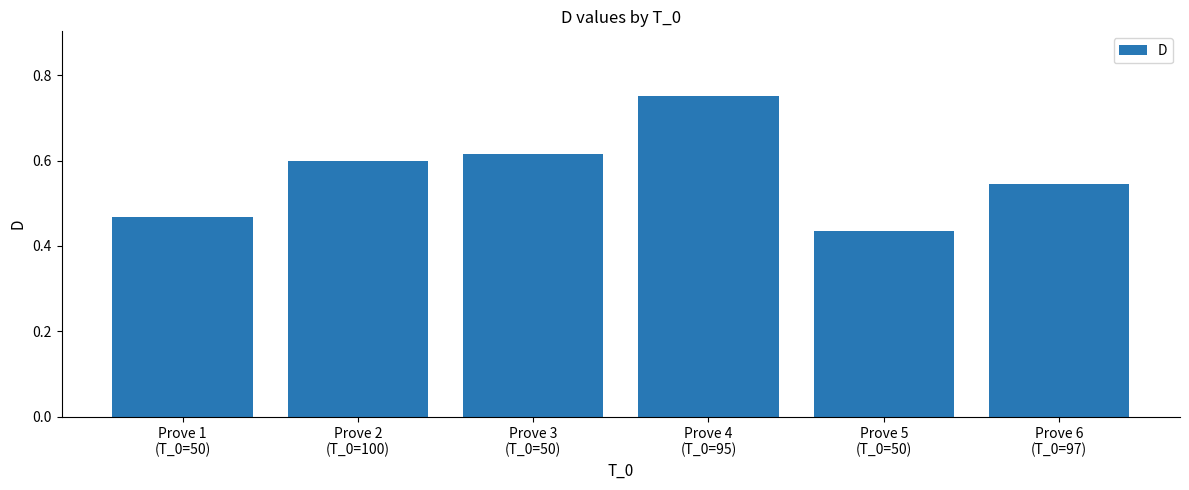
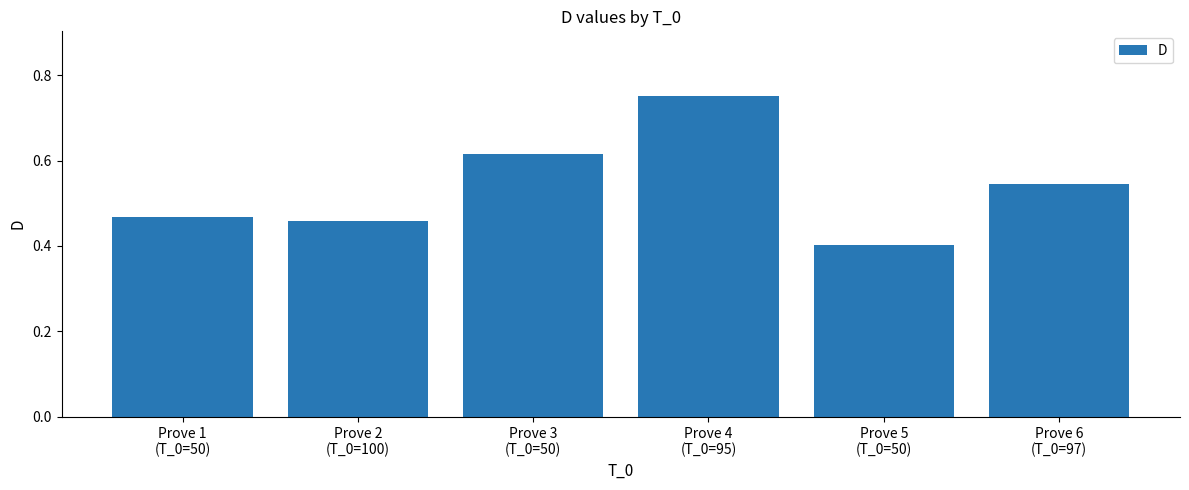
  {
    "Prove 1 (T_0=50)": 0.47,
-   "Prove 2 (T_0=100)": 0.60,
+   "Prove 2 (T_0=100)": 0.46,
    "Prove 3 (T_0=50)": 0.62,
    "Prove 4 (T_0=95)": 0.75,
-   "Prove 5 (T_0=50)": 0.44,
+   "Prove 5 (T_0=50)": 0.40,
    "Prove 6 (T_0=97)": 0.54
  }
